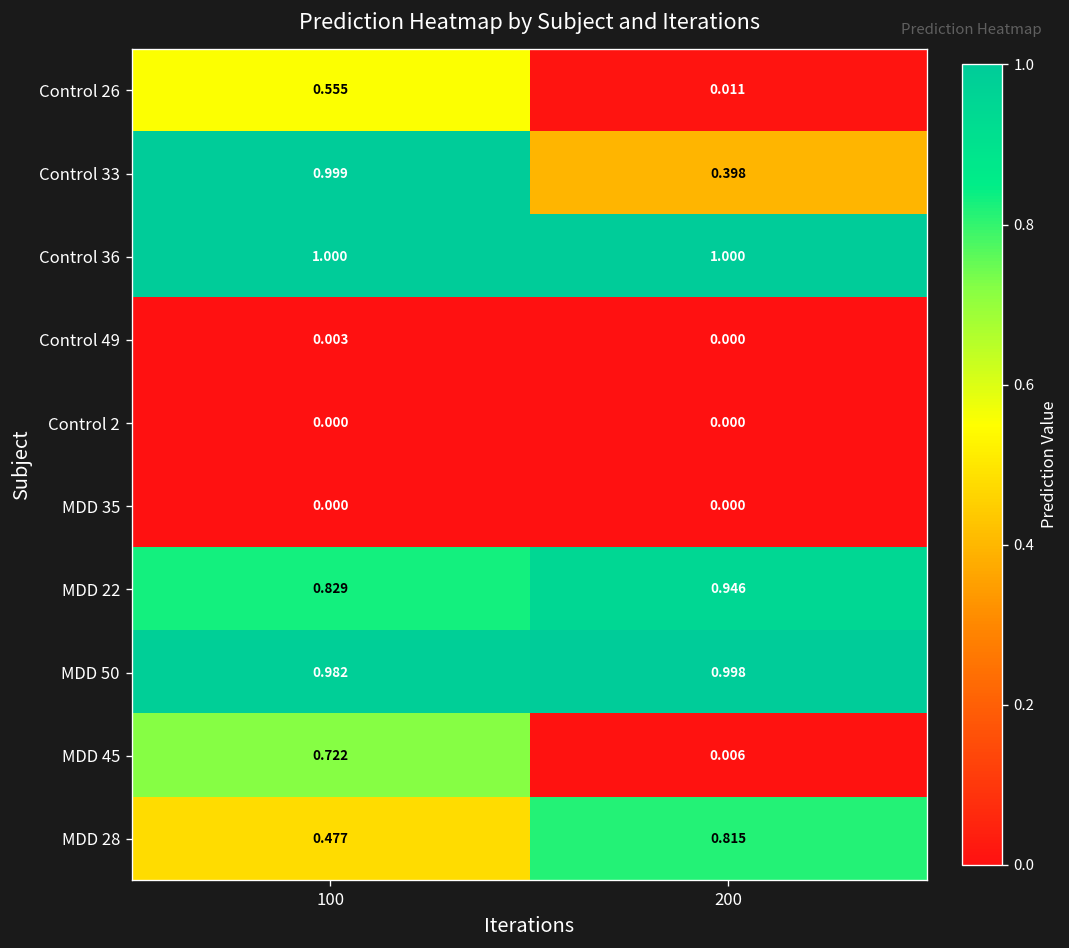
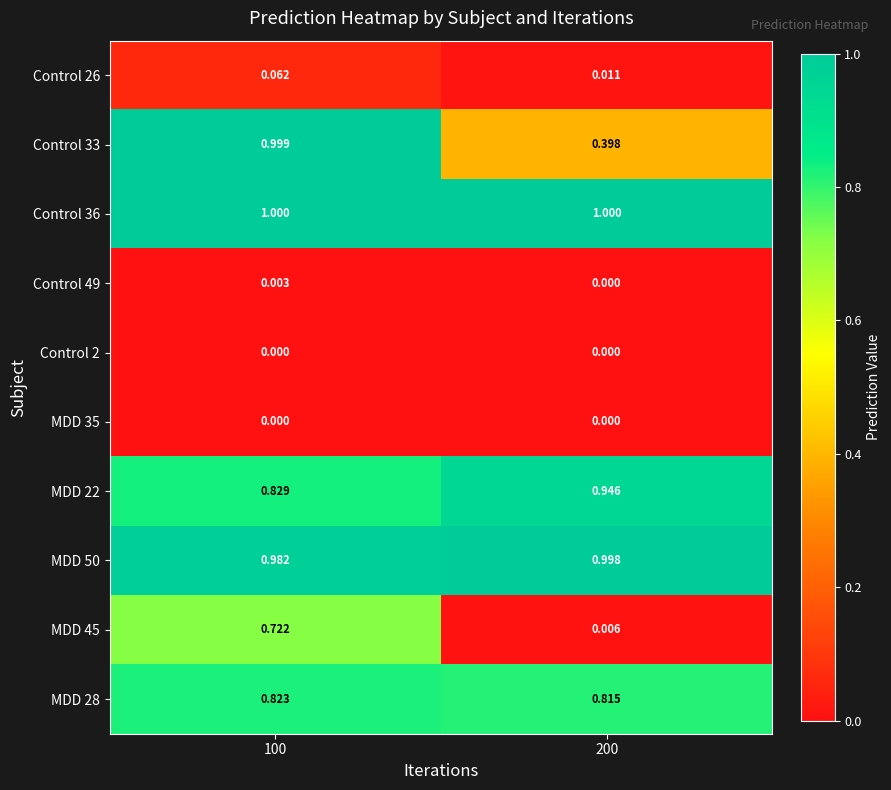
  {
    "Control 26": {
-     "100": 0.555,
+     "100": 0.062,
      "200": 0.011
    },
    "Control 33": {
      "100": 0.999,
      "200": 0.398
    },
    "Control 36": {
      "100": 1.000,
      "200": 1.000
    },
    "Control 49": {
      "100": 0.003,
      "200": 0.000
    },
    "Control 2": {
      "100": 0.000,
      "200": 0.000
    },
    "MDD 35": {
      "100": 0.000,
      "200": 0.000
    },
    "MDD 22": {
      "100": 0.829,
      "200": 0.946
    },
    "MDD 50": {
      "100": 0.982,
      "200": 0.998
    },
    "MDD 45": {
      "100": 0.722,
      "200": 0.006
    },
    "MDD 28": {
-     "100": 0.477,
+     "100": 0.823,
      "200": 0.815
    }
  }
